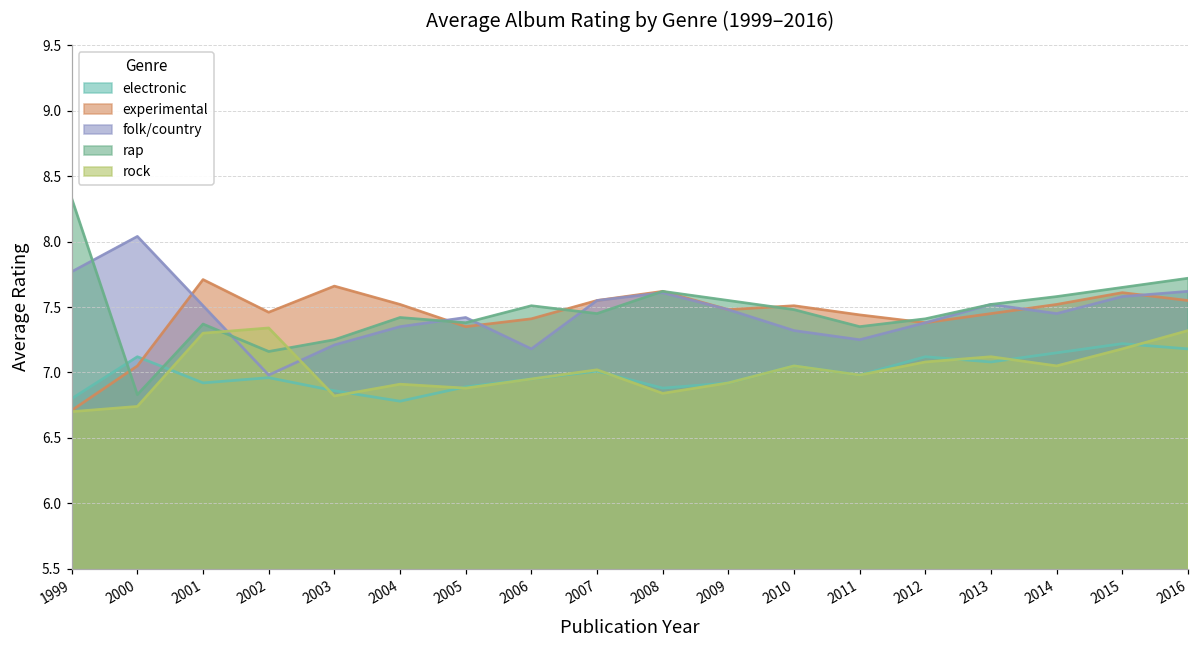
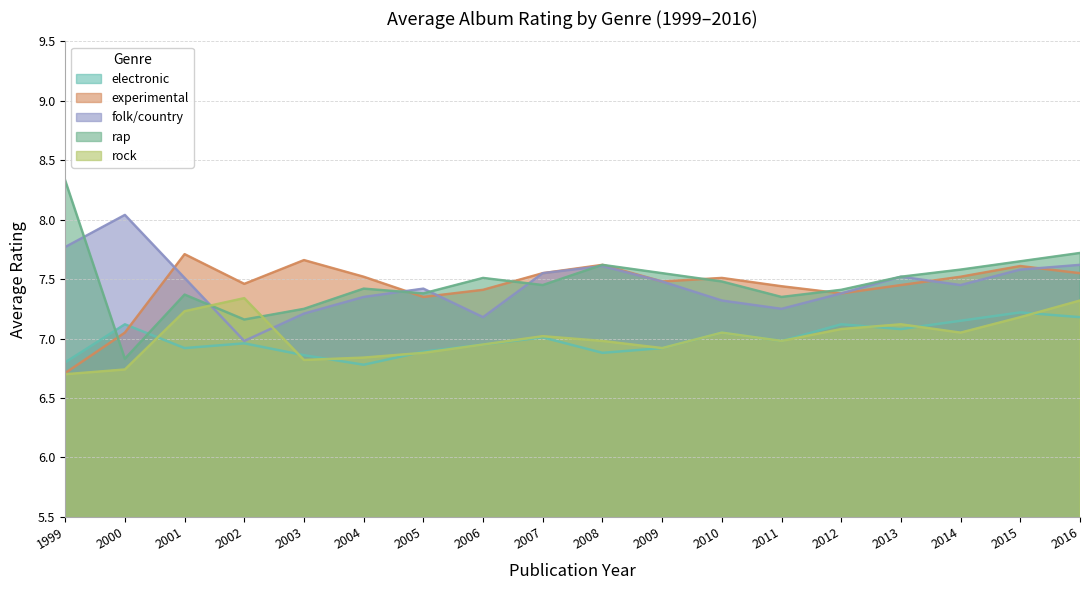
  {
    "experimental": {
      "2000": 7.05,
      "2001": 7.71,
      "2002": 7.46,
      "2003": 7.66,
      "2004": 7.52,
      "2005": 7.35,
      "2006": 7.41,
      "2010": 7.51,
      "2011": 7.44,
      "2013": 7.45,
      "2014": 7.52,
      "2015": 7.61,
      "2016": 7.55
    },
    "rock": {
      "2000": 6.74,
-     "2001": 7.30,
+     "2001": 7.23,
      "2002": 7.34,
      "2003": 6.82,
-     "2004": 6.91,
-     "2008": 6.84,
+     "2004": 6.84,
+     "2008": 6.98,
      "2012": 7.08,
      "2013": 7.12,
      "2014": 7.05,
      "2015": 7.18,
      "2016": 7.32
    }
  }
